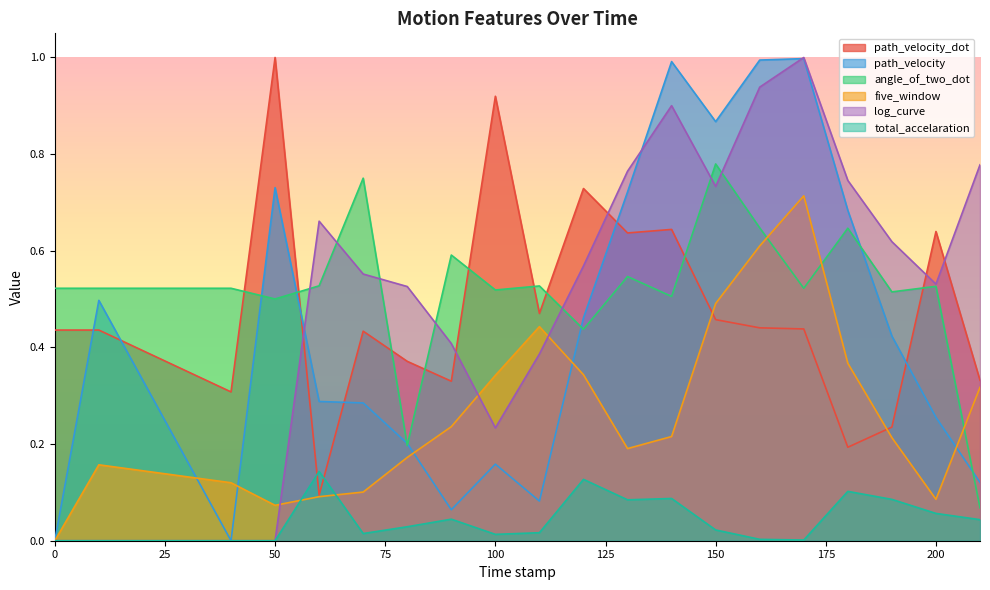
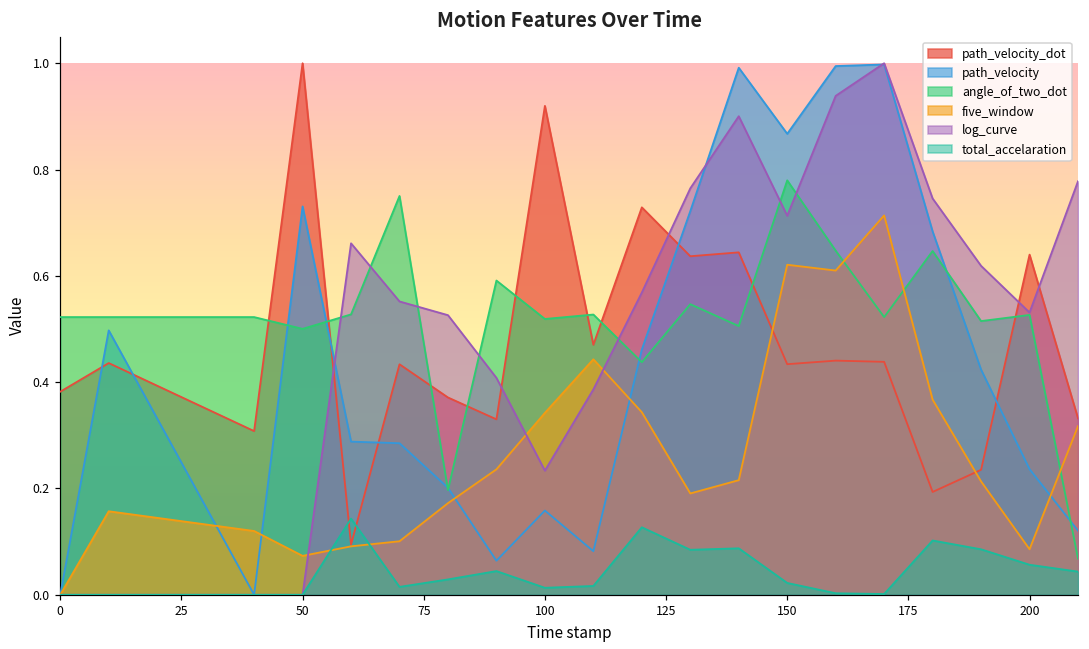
  {
    "path_velocity_dot": {
-     "0": 0.44,
+     "0": 0.38,
      "50": 1.00,
      "100": 0.92,
-     "150": 0.46,
+     "150": 0.43,
      "200": 0.64
    },
    "path_velocity": {
      "50": 0.73,
      "100": 0.16,
      "150": 0.87,
-     "200": 0.26
+     "200": 0.24
    },
    "five_window": {
      "50": 0.07,
      "100": 0.34,
-     "150": 0.49,
+     "150": 0.62,
      "200": 0.09
    },
    "log_curve": {
      "100": 0.23,
-     "150": 0.73
+     "150": 0.71
    }
  }
